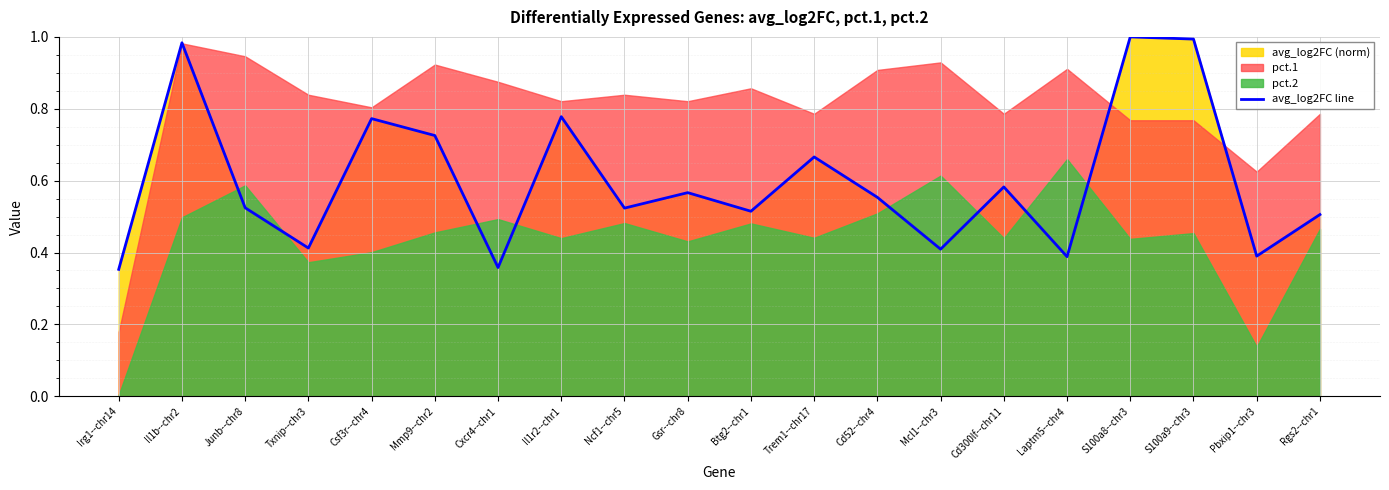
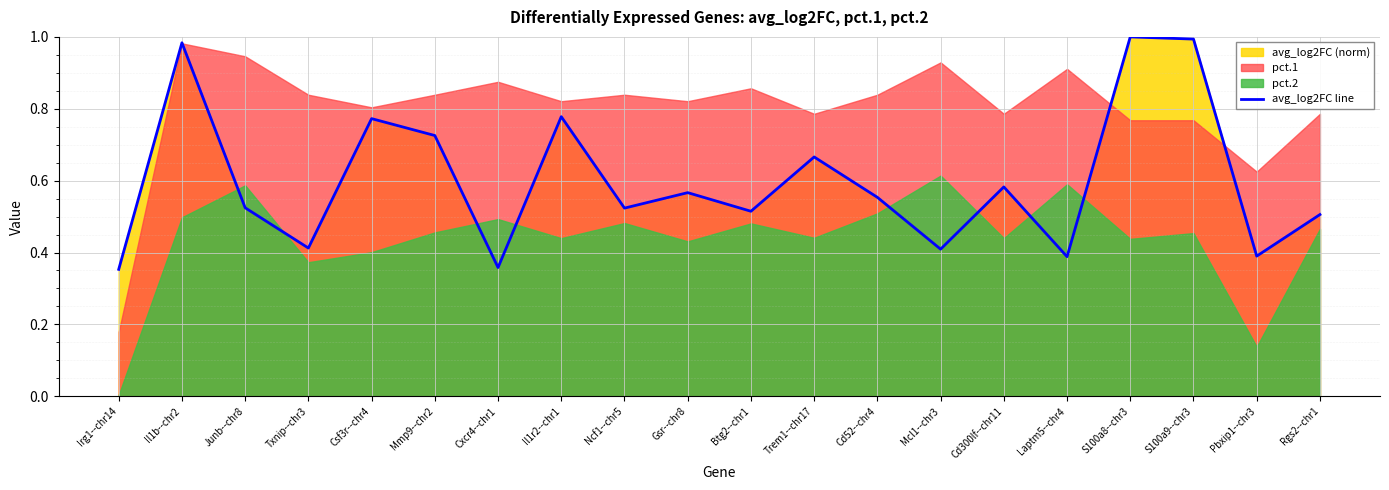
  {
    "avg_log2FC (norm)": {
      "Irg1--chr14": 0.35,
      "Junb--chr8": 0.52,
      "Txnip--chr3": 0.41,
      "Csf3r--chr4": 0.77,
      "Mmp9--chr2": 0.73,
      "Cxcr4--chr1": 0.36,
      "Il1r2--chr1": 0.78,
      "Ncf1--chr5": 0.52,
      "Gsr--chr8": 0.57,
      "Btg2--chr1": 0.51,
      "Trem1--chr17": 0.67,
      "Cd52--chr4": 0.55,
      "Mcl1--chr3": 0.41,
      "Cd300lf--chr11": 0.58,
      "Laptm5--chr4": 0.39,
      "S100a8--chr3": 1.00,
      "S100a9--chr3": 0.99,
      "Pbxip1--chr3": 0.39,
      "Rgs2--chr1": 0.51
    },
    "pct.1": {
      "Irg1--chr14": 0.18,
      "Junb--chr8": 0.95,
      "Txnip--chr3": 0.84,
      "Csf3r--chr4": 0.80,
-     "Mmp9--chr2": 0.92,
+     "Mmp9--chr2": 0.84,
      "Cxcr4--chr1": 0.88,
      "Il1r2--chr1": 0.82,
      "Ncf1--chr5": 0.84,
      "Gsr--chr8": 0.82,
      "Btg2--chr1": 0.86,
      "Trem1--chr17": 0.79,
-     "Cd52--chr4": 0.91,
+     "Cd52--chr4": 0.84,
      "Mcl1--chr3": 0.93,
      "Cd300lf--chr11": 0.79,
      "Laptm5--chr4": 0.91,
      "S100a8--chr3": 0.77,
      "S100a9--chr3": 0.77,
      "Pbxip1--chr3": 0.63,
      "Rgs2--chr1": 0.79
    },
    "pct.2": {
      "Il1b--chr2": 0.50,
      "Junb--chr8": 0.59,
      "Txnip--chr3": 0.37,
      "Csf3r--chr4": 0.40,
      "Mmp9--chr2": 0.46,
      "Cxcr4--chr1": 0.49,
      "Il1r2--chr1": 0.44,
      "Ncf1--chr5": 0.48,
      "Gsr--chr8": 0.43,
      "Btg2--chr1": 0.48,
      "Trem1--chr17": 0.44,
      "Cd52--chr4": 0.51,
      "Mcl1--chr3": 0.61,
      "Cd300lf--chr11": 0.44,
-     "Laptm5--chr4": 0.66,
+     "Laptm5--chr4": 0.59,
      "S100a8--chr3": 0.44,
      "S100a9--chr3": 0.45,
      "Pbxip1--chr3": 0.14,
      "Rgs2--chr1": 0.47
    }
  }
